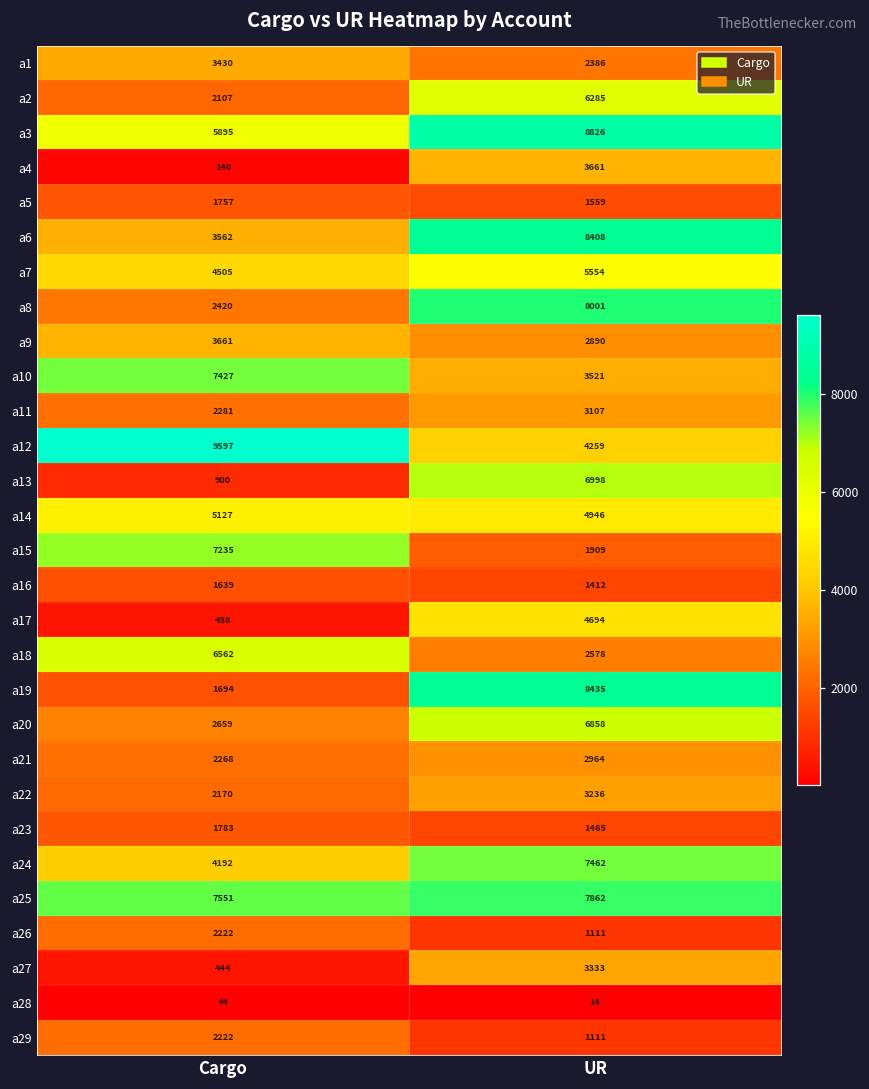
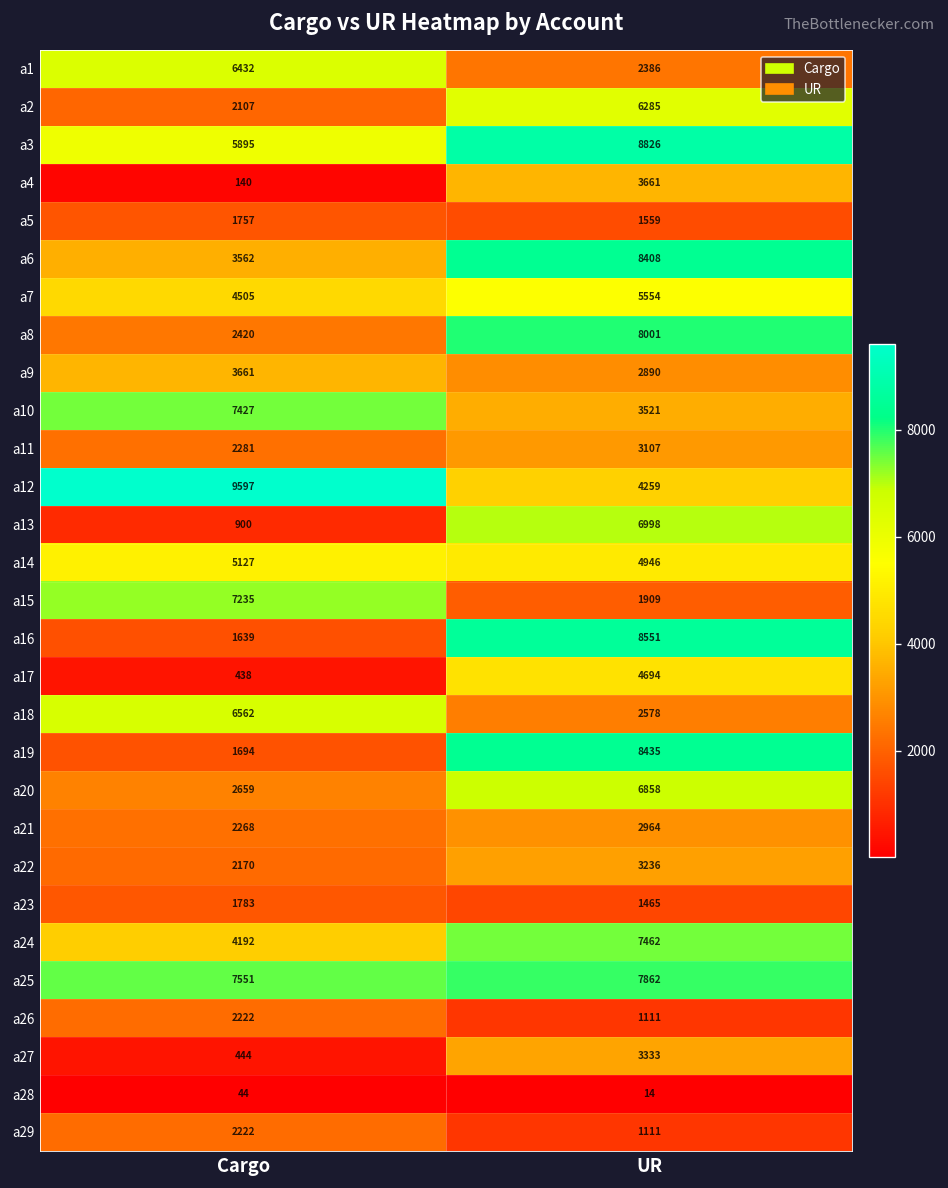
  {
    "a1": {
-     "Cargo": 3430,
+     "Cargo": 6432,
      "UR": 2386
    },
    "a2": {
      "Cargo": 2107,
      "UR": 6285
    },
    "a3": {
      "Cargo": 5895,
      "UR": 8826
    },
    "a4": {
      "Cargo": 140,
      "UR": 3661
    },
    "a5": {
      "Cargo": 1757,
      "UR": 1559
    },
    "a6": {
      "Cargo": 3562,
      "UR": 8408
    },
    "a7": {
      "Cargo": 4505,
      "UR": 5554
    },
    "a8": {
      "Cargo": 2420,
      "UR": 8001
    },
    "a9": {
      "Cargo": 3661,
      "UR": 2890
    },
    "a10": {
      "Cargo": 7427,
      "UR": 3521
    },
    "a11": {
      "Cargo": 2281,
      "UR": 3107
    },
    "a12": {
      "Cargo": 9597,
      "UR": 4259
    },
    "a13": {
      "Cargo": 900,
      "UR": 6998
    },
    "a14": {
      "Cargo": 5127,
      "UR": 4946
    },
    "a15": {
      "Cargo": 7235,
      "UR": 1909
    },
    "a16": {
      "Cargo": 1639,
-     "UR": 1412
+     "UR": 8551
    },
    "a17": {
      "Cargo": 438,
      "UR": 4694
    },
    "a18": {
      "Cargo": 6562,
      "UR": 2578
    },
    "a19": {
      "Cargo": 1694,
      "UR": 8435
    },
    "a20": {
      "Cargo": 2659,
      "UR": 6858
    },
    "a21": {
      "Cargo": 2268,
      "UR": 2964
    },
    "a22": {
      "Cargo": 2170,
      "UR": 3236
    },
    "a23": {
      "Cargo": 1783,
      "UR": 1465
    },
    "a24": {
      "Cargo": 4192,
      "UR": 7462
    },
    "a25": {
      "Cargo": 7551,
      "UR": 7862
    },
    "a26": {
      "Cargo": 2222,
      "UR": 1111
    },
    "a27": {
      "Cargo": 444,
      "UR": 3333
    },
    "a28": {
      "Cargo": 44,
      "UR": 14
    },
    "a29": {
      "Cargo": 2222,
      "UR": 1111
    }
  }
